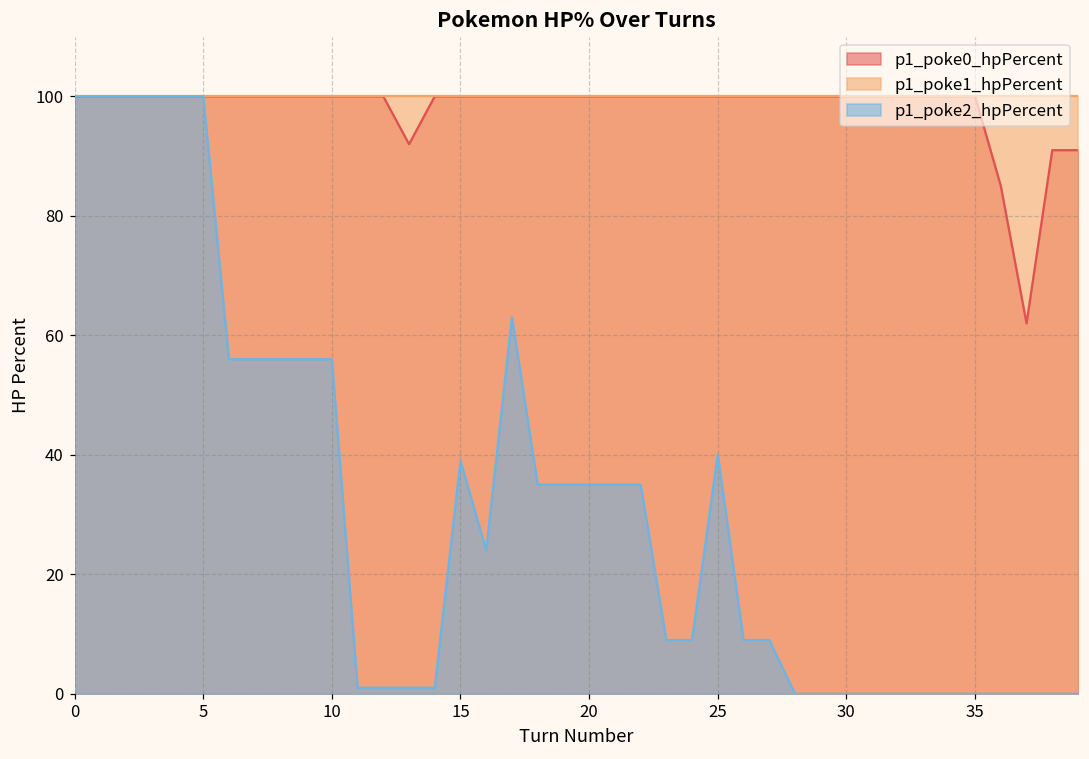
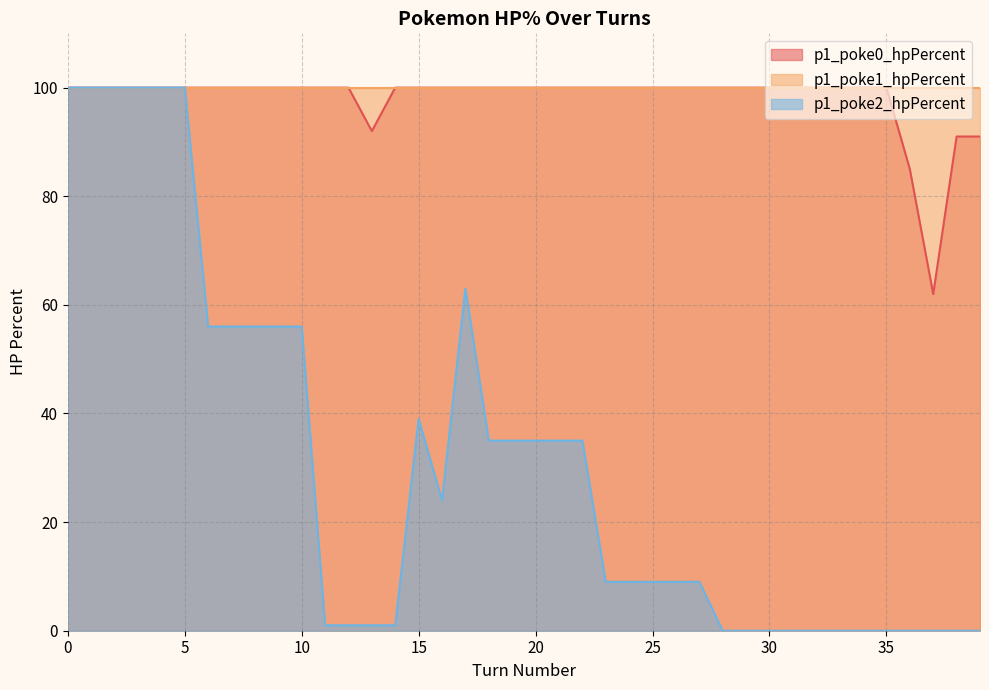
  {
    "p1_poke2_hpPercent": {
      "10": 56,
      "15": 39,
      "20": 35,
-     "25": 40,
+     "25": 9,
      "30": 0,
      "35": 0
    }
  }
